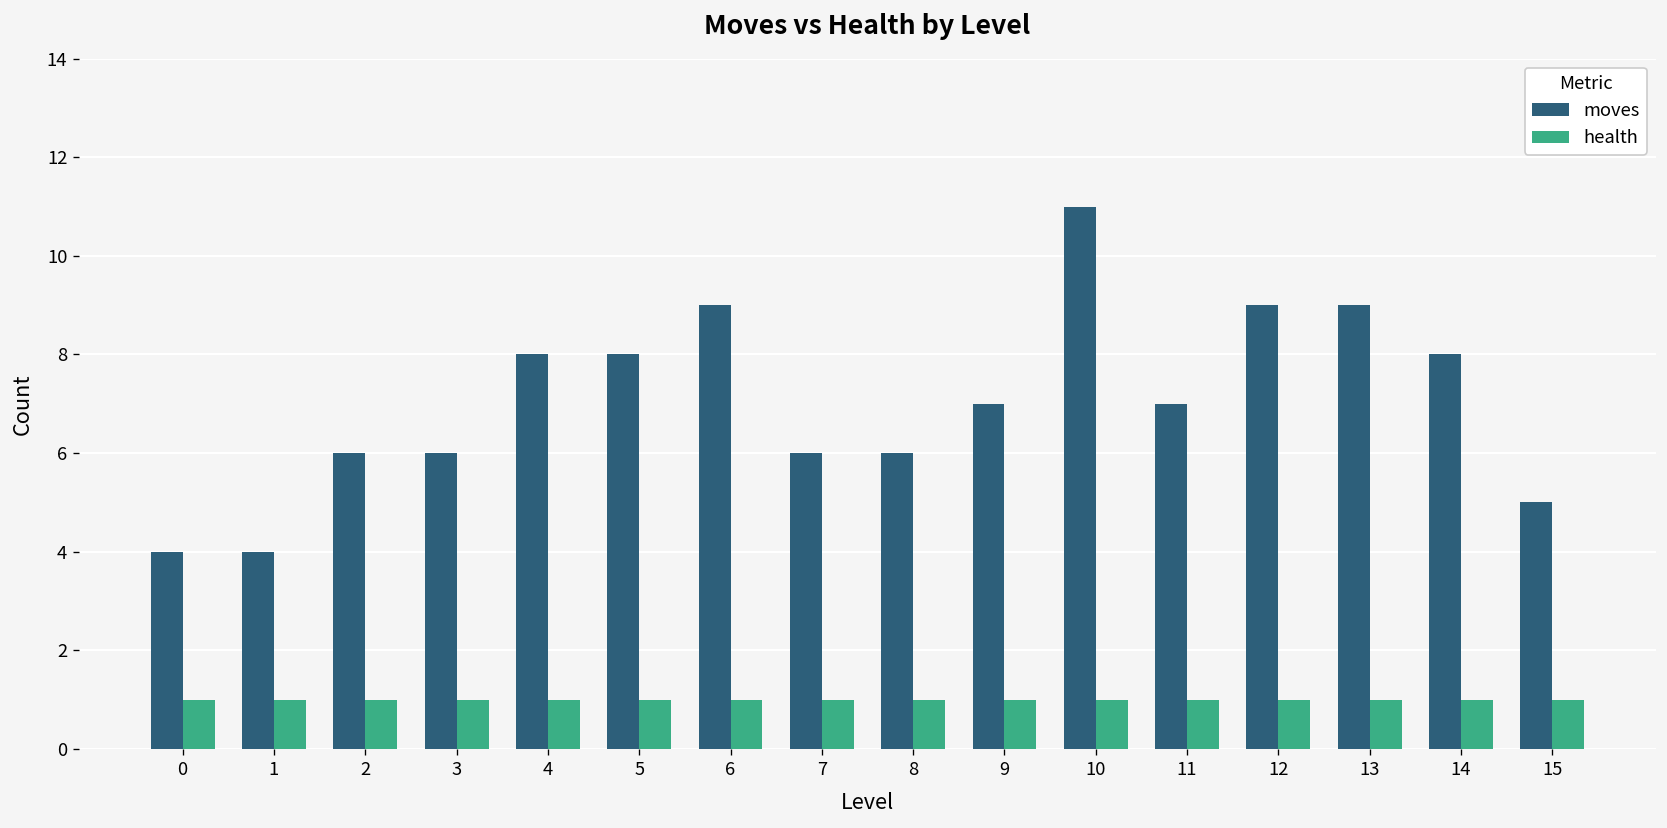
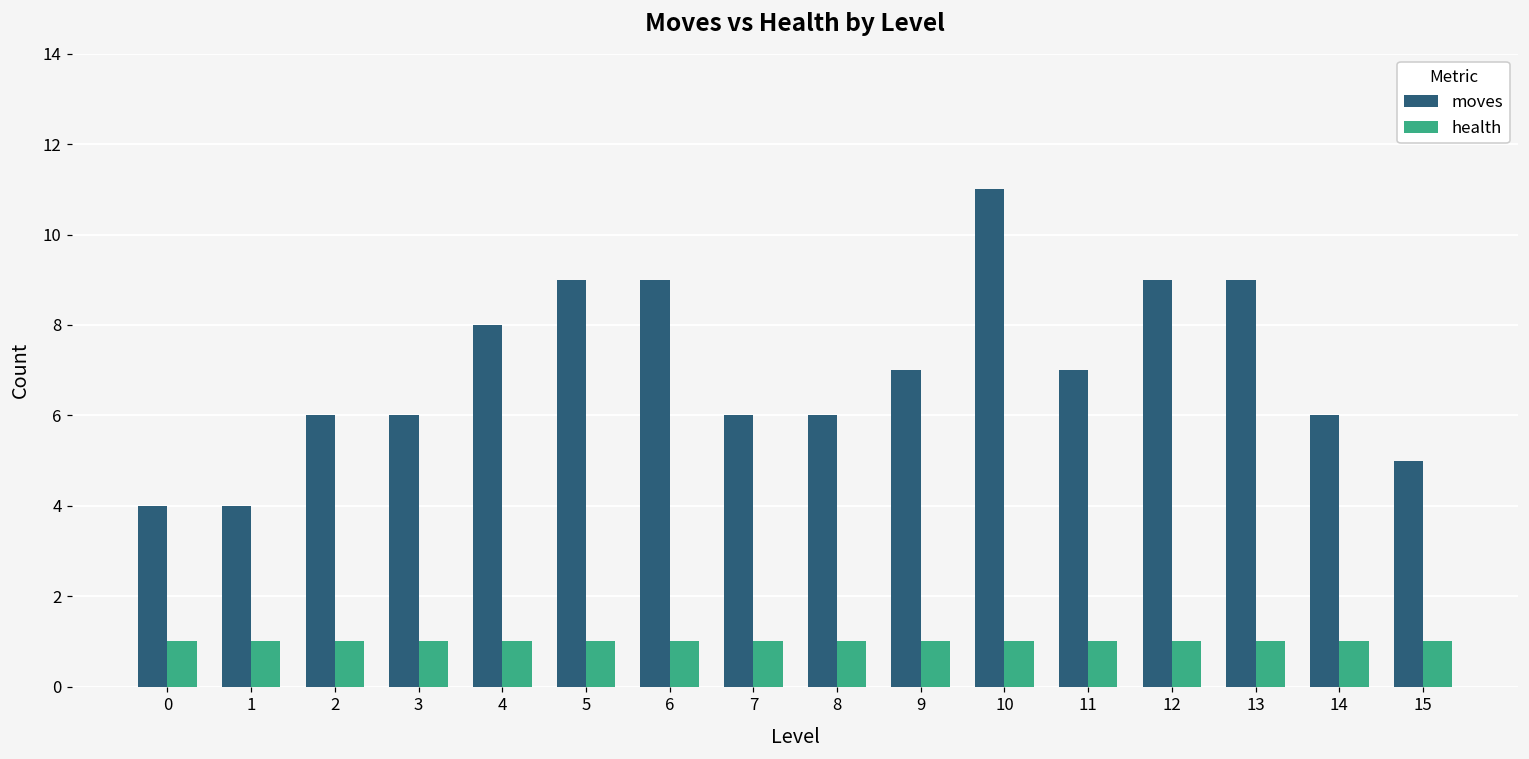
  {
    "moves": {
      "0": 4,
      "1": 4,
      "2": 6,
      "3": 6,
      "4": 8,
-     "5": 8,
+     "5": 9,
      "6": 9,
      "7": 6,
      "8": 6,
      "9": 7,
      "10": 11,
      "11": 7,
      "12": 9,
      "13": 9,
-     "14": 8,
+     "14": 6,
      "15": 5
    },
    "health": {
      "0": 1,
      "1": 1,
      "2": 1,
      "3": 1,
      "4": 1,
      "5": 1,
      "6": 1,
      "7": 1,
      "8": 1,
      "9": 1,
      "10": 1,
      "11": 1,
      "12": 1,
      "13": 1,
      "14": 1,
      "15": 1
    }
  }
